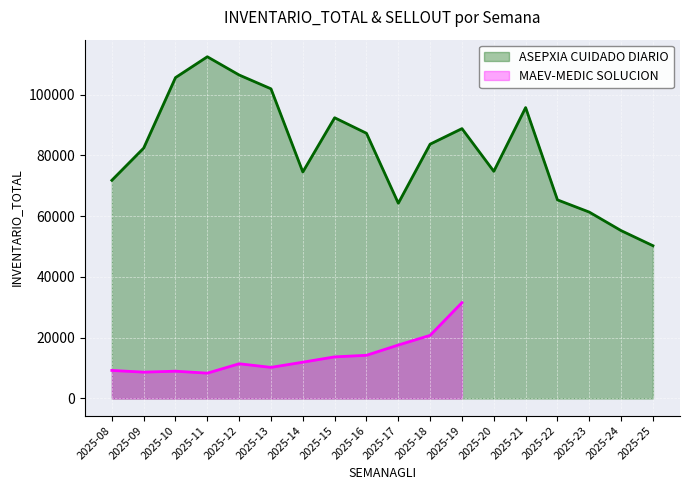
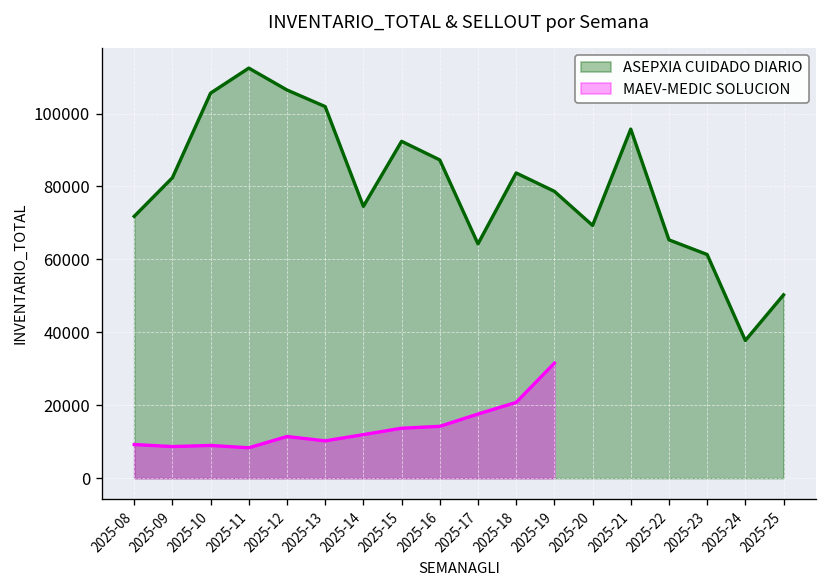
  {
    "ASEPXIA CUIDADO DIARIO": {
      "2025-08": 72000,
      "2025-09": 82000,
      "2025-10": 106000,
      "2025-11": 112000,
      "2025-12": 106000,
      "2025-13": 102000,
      "2025-14": 75000,
      "2025-15": 92000,
      "2025-16": 87000,
      "2025-17": 64000,
      "2025-18": 84000,
-     "2025-19": 89000,
-     "2025-20": 75000,
+     "2025-19": 79000,
+     "2025-20": 69000,
      "2025-21": 96000,
      "2025-22": 65000,
      "2025-23": 61000,
-     "2025-24": 55000,
+     "2025-24": 38000,
      "2025-25": 50000
    },
    "MAEV-MEDIC SOLUCION": {
      "2025-08": 9000,
      "2025-09": 9000,
      "2025-10": 9000,
      "2025-11": 8000,
      "2025-12": 11000,
      "2025-13": 10000,
      "2025-14": 12000,
      "2025-15": 14000,
      "2025-16": 14000,
      "2025-17": 18000,
      "2025-18": 21000,
      "2025-19": 32000
    }
  }
